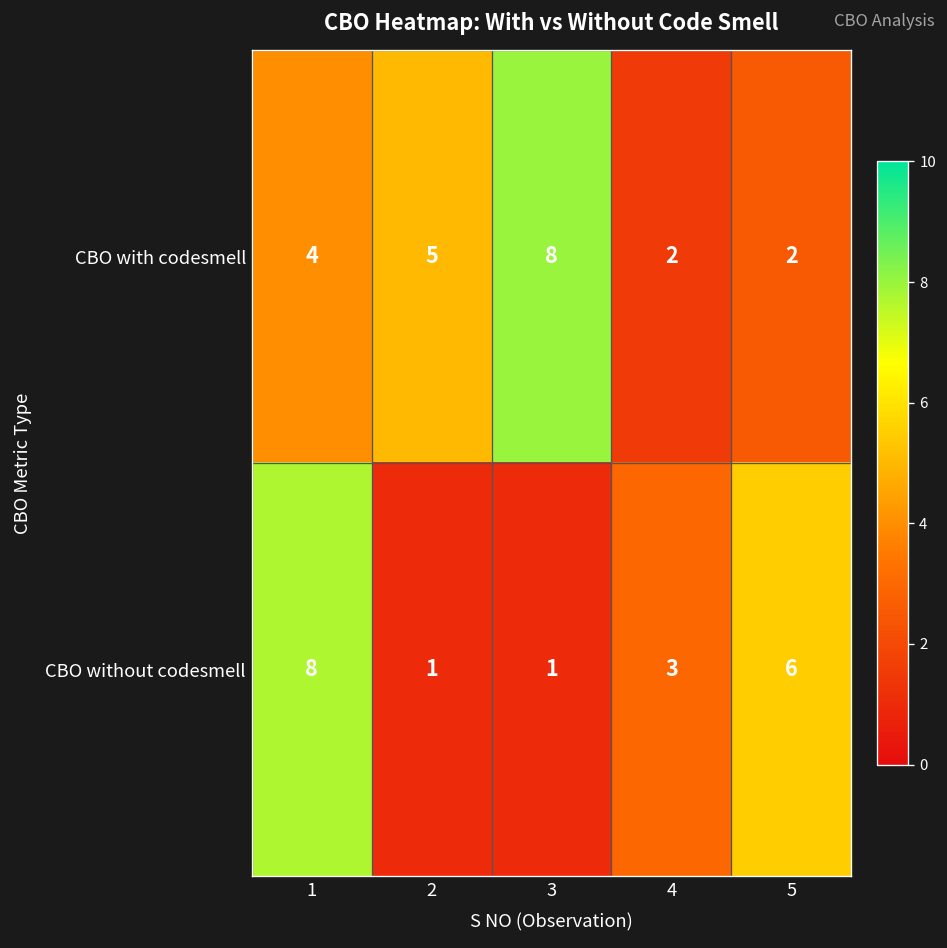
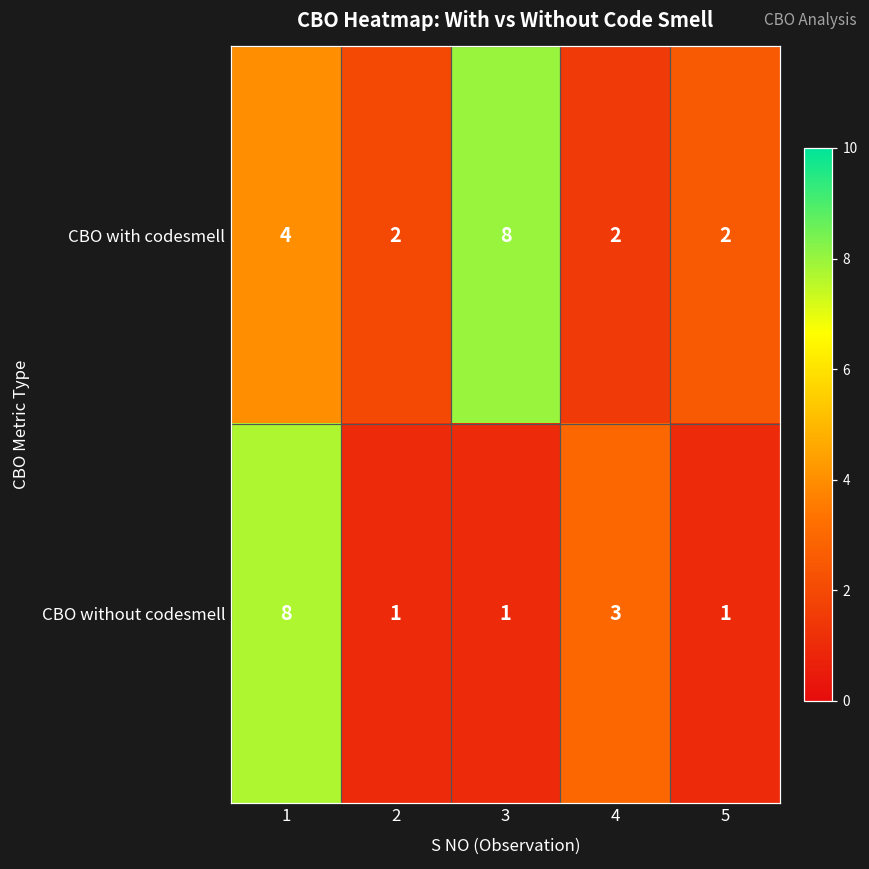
  {
    "CBO with codesmell": {
      "1": 4,
-     "2": 5,
+     "2": 2,
      "3": 8,
      "4": 2,
      "5": 2
    },
    "CBO without codesmell": {
      "1": 8,
      "2": 1,
      "3": 1,
      "4": 3,
-     "5": 6
+     "5": 1
    }
  }
